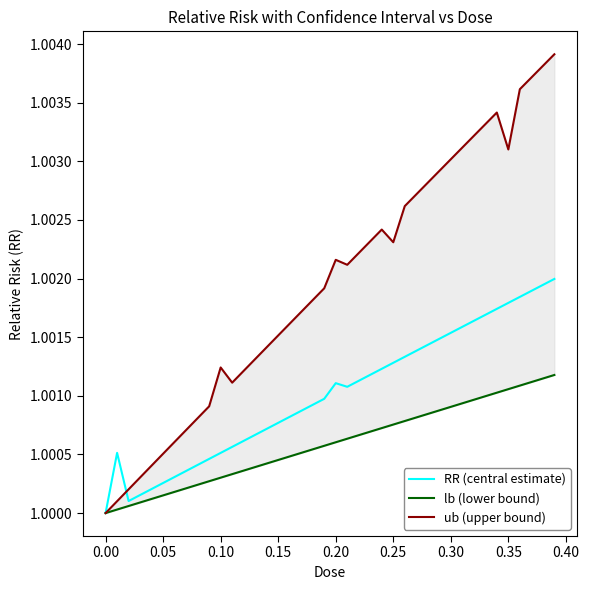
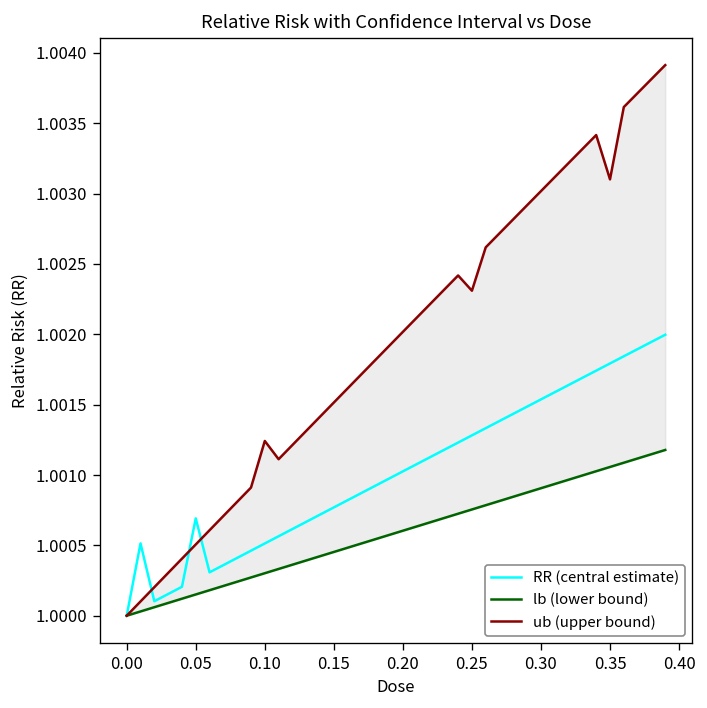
  {
    "RR (central estimate)": {
-     "0.05": 1.00026,
+     "0.05": 1.00069,
      "0.10": 1.00051,
      "0.15": 1.00077,
-     "0.20": 1.00111,
+     "0.20": 1.00103,
      "0.25": 1.00128,
      "0.30": 1.00154,
      "0.35": 1.00179
    },
    "lb (lower bound)": {
      "0.05": 1.00015,
      "0.10": 1.00030,
      "0.15": 1.00045,
      "0.20": 1.00060,
      "0.25": 1.00076,
      "0.30": 1.00091,
      "0.35": 1.00106
    },
    "ub (upper bound)": {
      "0.05": 1.00051,
      "0.10": 1.00124,
      "0.15": 1.00152,
-     "0.20": 1.00216,
+     "0.20": 1.00202,
      "0.25": 1.00231,
      "0.30": 1.00302,
      "0.35": 1.00310
    }
  }
